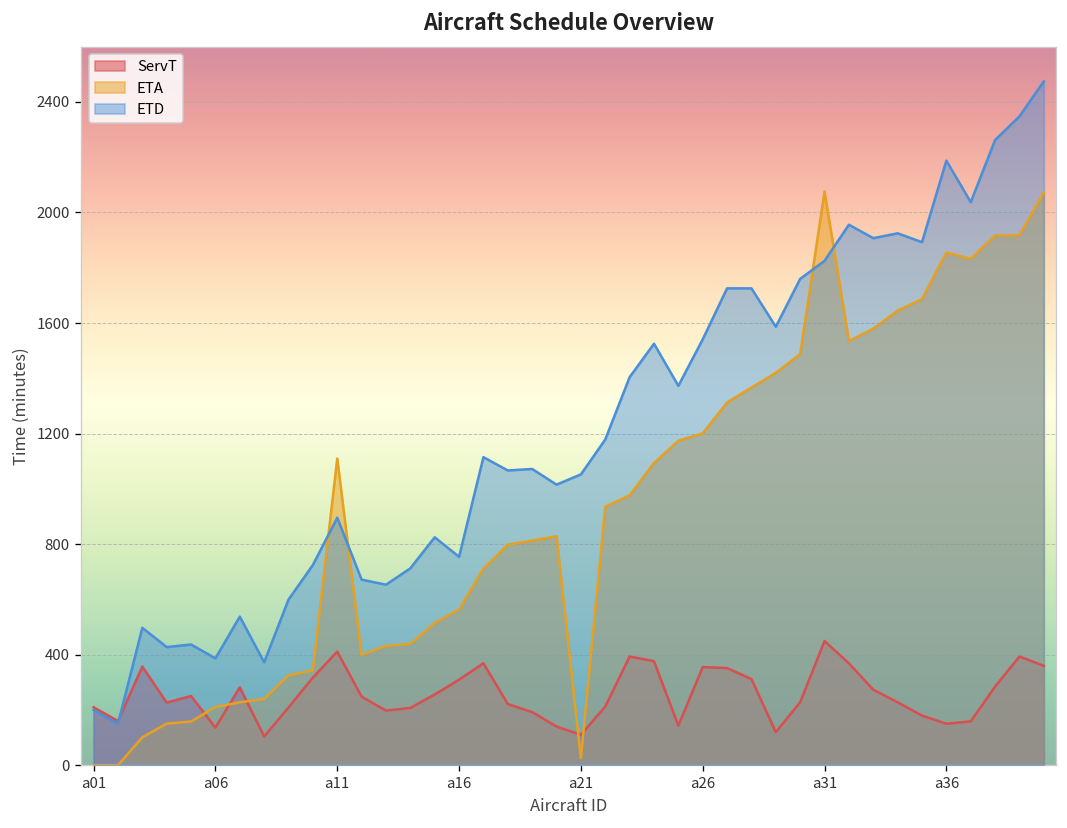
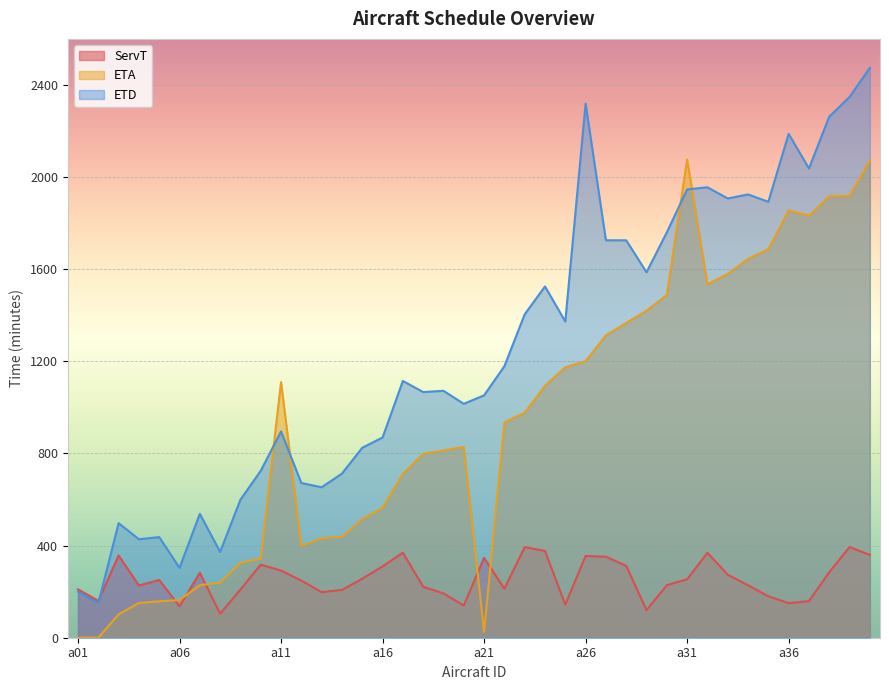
  {
    "ServT": {
      "a06": 140,
-     "a11": 410,
+     "a11": 290,
      "a16": 310,
-     "a21": 110,
+     "a21": 350,
      "a26": 360,
-     "a31": 450,
+     "a31": 250,
      "a36": 150
    },
    "ETA": {
      "a01": 0,
-     "a06": 210,
+     "a06": 160,
      "a11": 1110,
      "a16": 560,
      "a21": 30,
      "a26": 1200,
      "a31": 2080,
      "a36": 1860
    },
    "ETD": {
-     "a06": 390,
+     "a06": 300,
      "a11": 900,
-     "a16": 750,
+     "a16": 870,
      "a21": 1050,
-     "a26": 1540,
-     "a31": 1830,
+     "a26": 2320,
+     "a31": 1950,
      "a36": 2190
    }
  }
